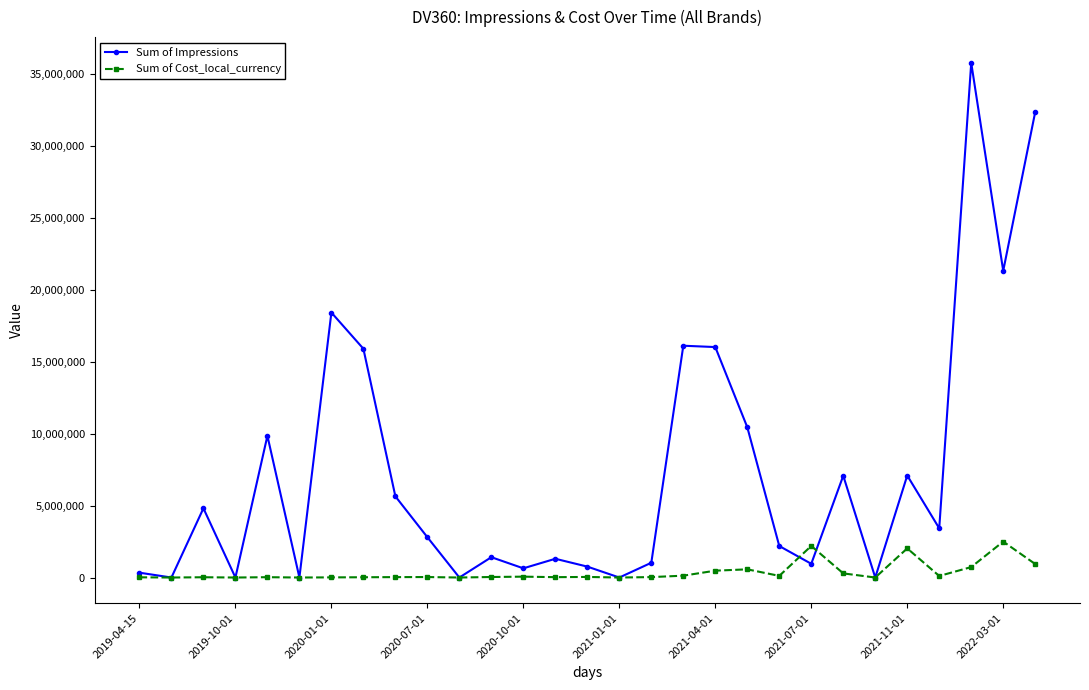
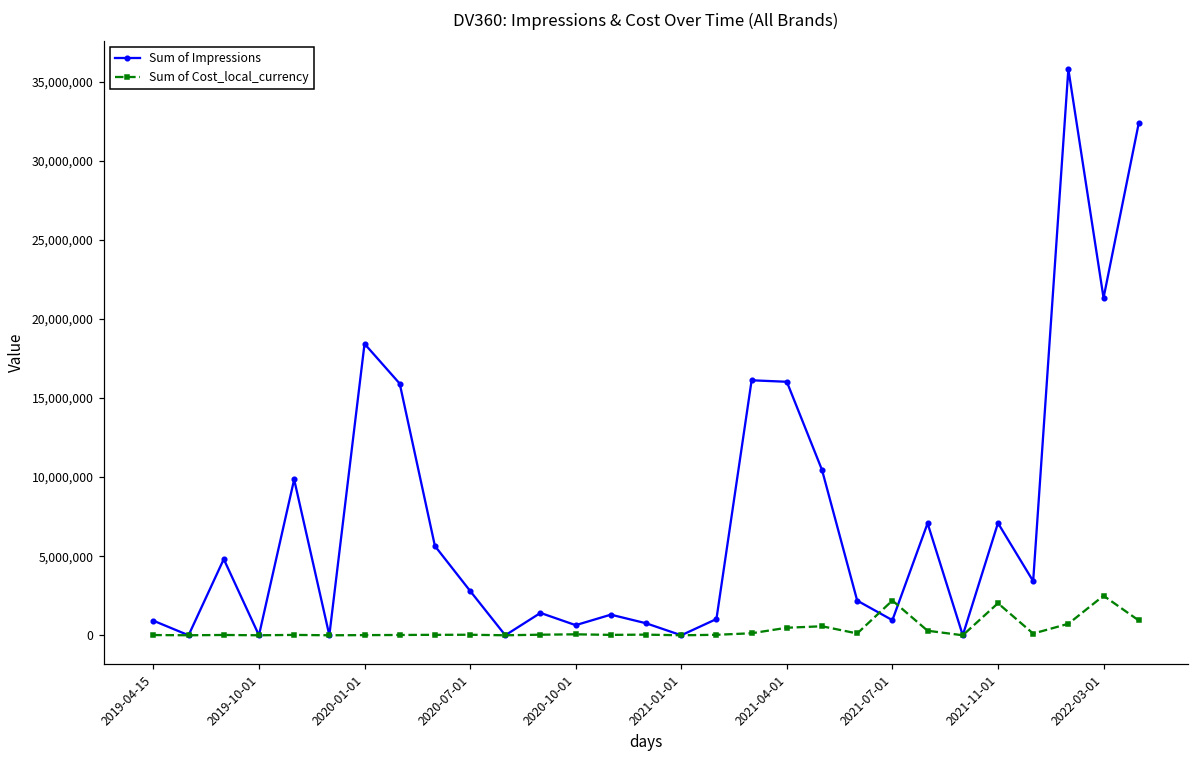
  {
    "Sum of Impressions": {
-     "2019-04-15": "300,000",
+     "2019-04-15": "900,000",
      "2020-01-01": "18,400,000",
      "2020-07-01": "2,800,000",
      "2020-10-01": "600,000",
      "2021-04-01": "16,000,000",
      "2021-07-01": "1,000,000",
      "2021-11-01": "7,100,000",
      "2022-03-01": "21,300,000"
    },
    "Sum of Cost_local_currency": {
      "2019-04-15": "0",
      "2020-01-01": "0",
      "2020-07-01": "0",
      "2020-10-01": "100,000",
      "2021-04-01": "500,000",
      "2021-07-01": "2,200,000",
      "2021-11-01": "2,000,000",
      "2022-03-01": "2,500,000"
    }
  }
